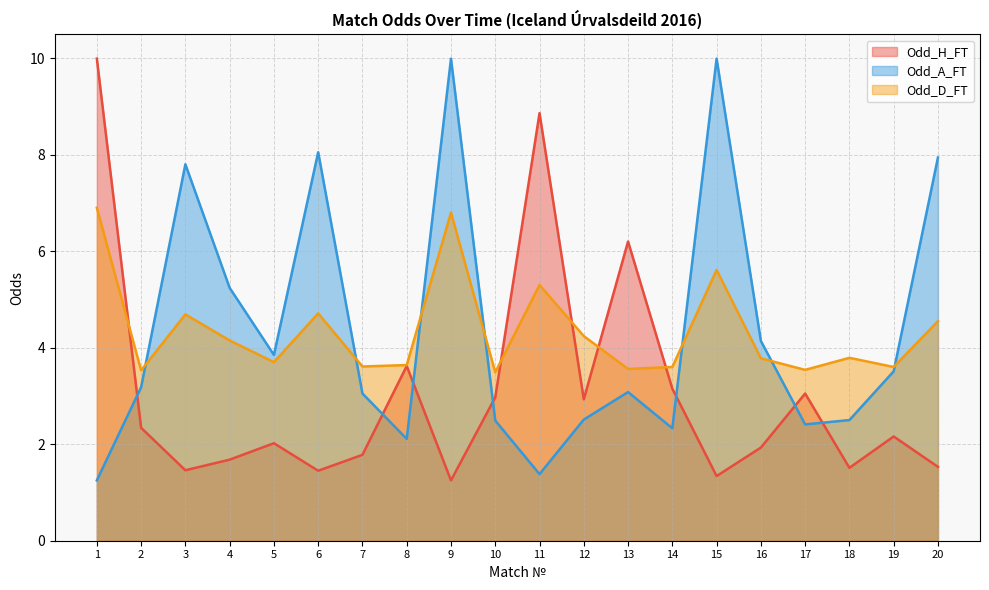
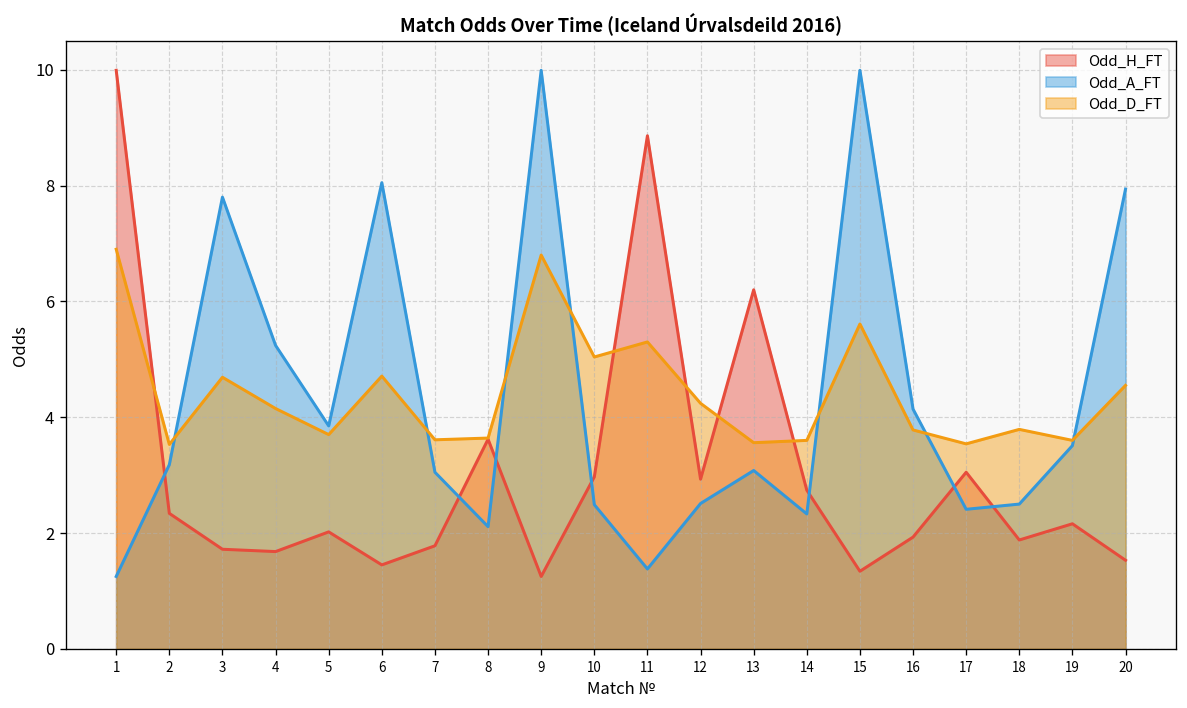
  {
    "Odd_H_FT": {
      "1": 10.0,
      "2": 2.3,
-     "3": 1.5,
+     "3": 1.7,
      "4": 1.7,
      "5": 2.0,
      "6": 1.5,
      "7": 1.8,
      "9": 1.3,
      "10": 3.0,
      "11": 8.9,
      "12": 2.9,
      "13": 6.2,
-     "14": 3.2,
+     "14": 2.7,
      "15": 1.3,
      "16": 1.9,
      "17": 3.1,
-     "18": 1.5,
+     "18": 1.9,
      "19": 2.2,
      "20": 1.5
    },
    "Odd_A_FT": {
      "1": 1.3,
      "2": 3.2,
      "3": 7.8,
      "4": 5.2,
      "5": 3.9,
      "6": 8.1,
      "7": 3.1,
      "8": 2.1,
      "9": 10.0,
      "10": 2.5,
      "11": 1.4,
      "12": 2.5,
      "13": 3.1,
      "14": 2.3,
      "15": 10.0,
      "16": 4.1,
      "17": 2.4,
      "18": 2.5,
      "19": 3.5,
      "20": 7.9
    },
    "Odd_D_FT": {
      "1": 6.9,
      "2": 3.5,
      "3": 4.7,
      "4": 4.2,
      "5": 3.7,
      "6": 4.7,
      "7": 3.6,
      "9": 6.8,
-     "10": 3.5,
+     "10": 5.0,
      "11": 5.3,
      "12": 4.2,
      "13": 3.6,
      "14": 3.6,
      "15": 5.6,
      "16": 3.8,
      "17": 3.5,
      "18": 3.8,
      "19": 3.6,
      "20": 4.6
    }
  }
